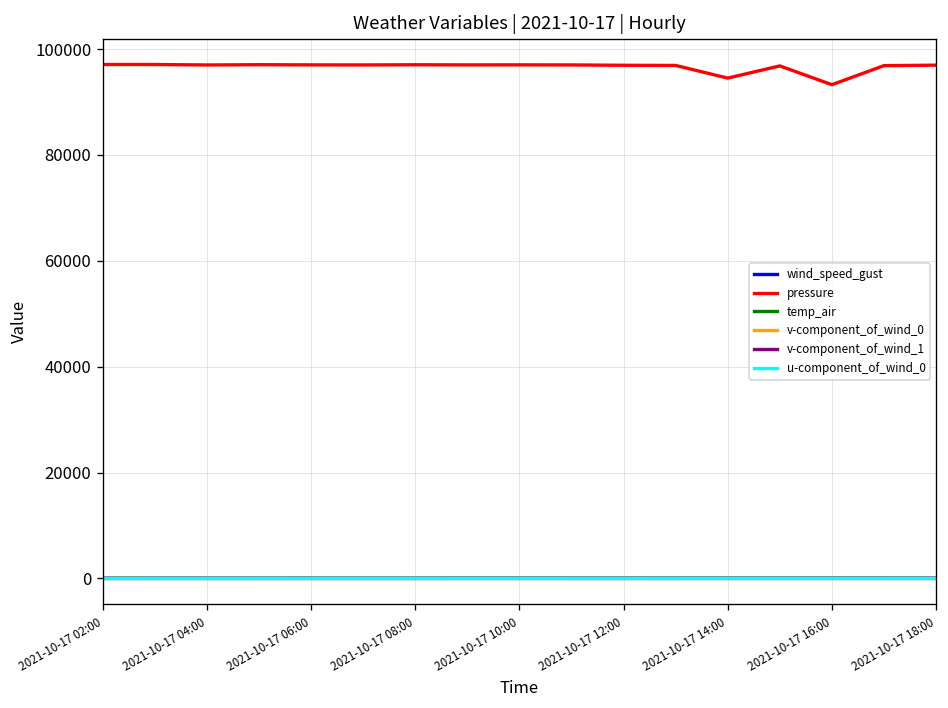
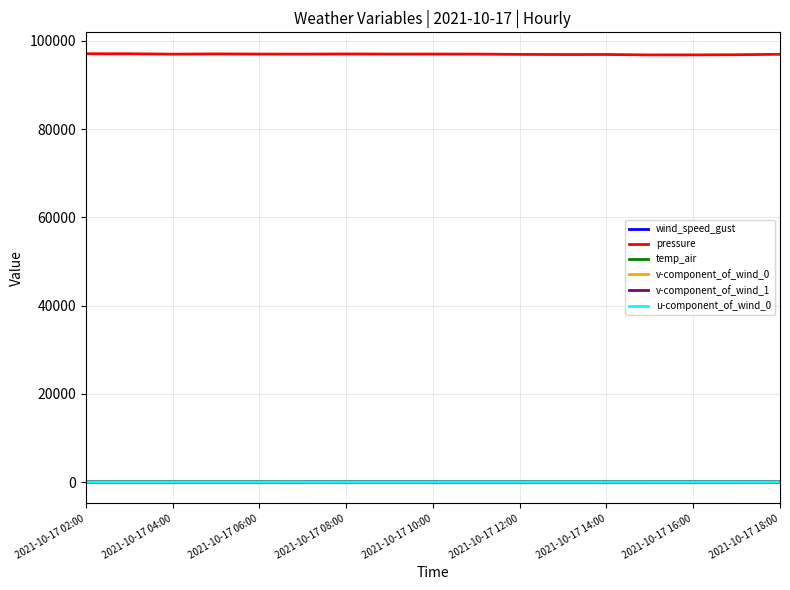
  {
    "u-component_of_wind_0": {
      "2021-10-17 02:00": 0,
      "2021-10-17 04:00": 0,
      "2021-10-17 06:00": 0,
      "2021-10-17 08:00": 0,
      "2021-10-17 10:00": 0,
      "2021-10-17 12:00": 0,
      "2021-10-17 14:00": 0,
      "2021-10-17 16:00": 0,
      "2021-10-17 18:00": 0
    },
    "pressure": {
      "2021-10-17 02:00": 97000,
      "2021-10-17 04:00": 97000,
      "2021-10-17 06:00": 97000,
      "2021-10-17 08:00": 97000,
      "2021-10-17 10:00": 97000,
      "2021-10-17 12:00": 97000,
-     "2021-10-17 14:00": 95000,
-     "2021-10-17 16:00": 93000,
+     "2021-10-17 14:00": 97000,
+     "2021-10-17 16:00": 97000,
      "2021-10-17 18:00": 97000
    }
  }
